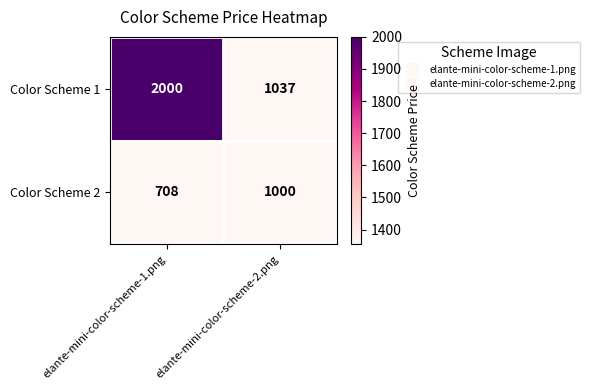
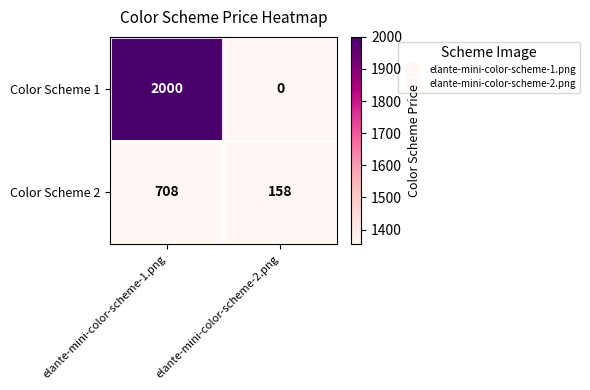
  {
    "Color Scheme 1": {
      "elante-mini-color-scheme-1.png": 2000,
-     "elante-mini-color-scheme-2.png": 1037
+     "elante-mini-color-scheme-2.png": 0
    },
    "Color Scheme 2": {
      "elante-mini-color-scheme-1.png": 708,
-     "elante-mini-color-scheme-2.png": 1000
+     "elante-mini-color-scheme-2.png": 158
    }
  }
